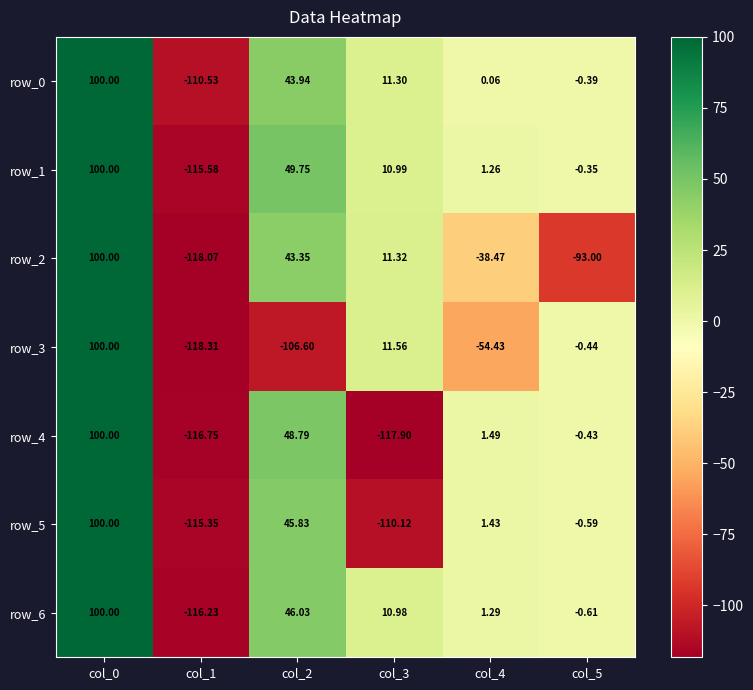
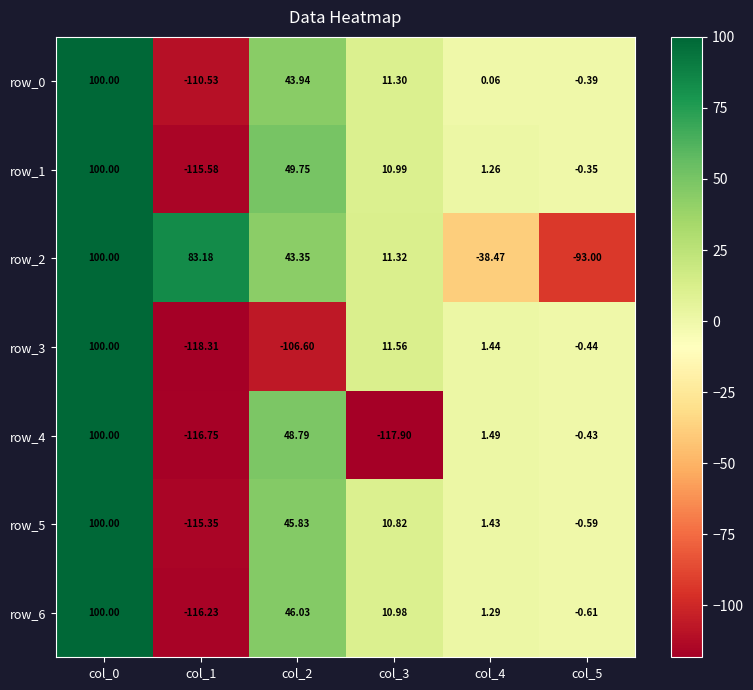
  {
    "row_0": {
      "col_0": 100.00,
      "col_1": -110.53,
      "col_2": 43.94,
      "col_3": 11.30,
      "col_4": 0.06,
      "col_5": -0.39
    },
    "row_1": {
      "col_0": 100.00,
      "col_1": -115.58,
      "col_2": 49.75,
      "col_3": 10.99,
      "col_4": 1.26,
      "col_5": -0.35
    },
    "row_2": {
      "col_0": 100.00,
-     "col_1": -118.07,
+     "col_1": 83.18,
      "col_2": 43.35,
      "col_3": 11.32,
      "col_4": -38.47,
      "col_5": -93.00
    },
    "row_3": {
      "col_0": 100.00,
      "col_1": -118.31,
      "col_2": -106.60,
      "col_3": 11.56,
-     "col_4": -54.43,
+     "col_4": 1.44,
      "col_5": -0.44
    },
    "row_4": {
      "col_0": 100.00,
      "col_1": -116.75,
      "col_2": 48.79,
      "col_3": -117.90,
      "col_4": 1.49,
      "col_5": -0.43
    },
    "row_5": {
      "col_0": 100.00,
      "col_1": -115.35,
      "col_2": 45.83,
-     "col_3": -110.12,
+     "col_3": 10.82,
      "col_4": 1.43,
      "col_5": -0.59
    },
    "row_6": {
      "col_0": 100.00,
      "col_1": -116.23,
      "col_2": 46.03,
      "col_3": 10.98,
      "col_4": 1.29,
      "col_5": -0.61
    }
  }
